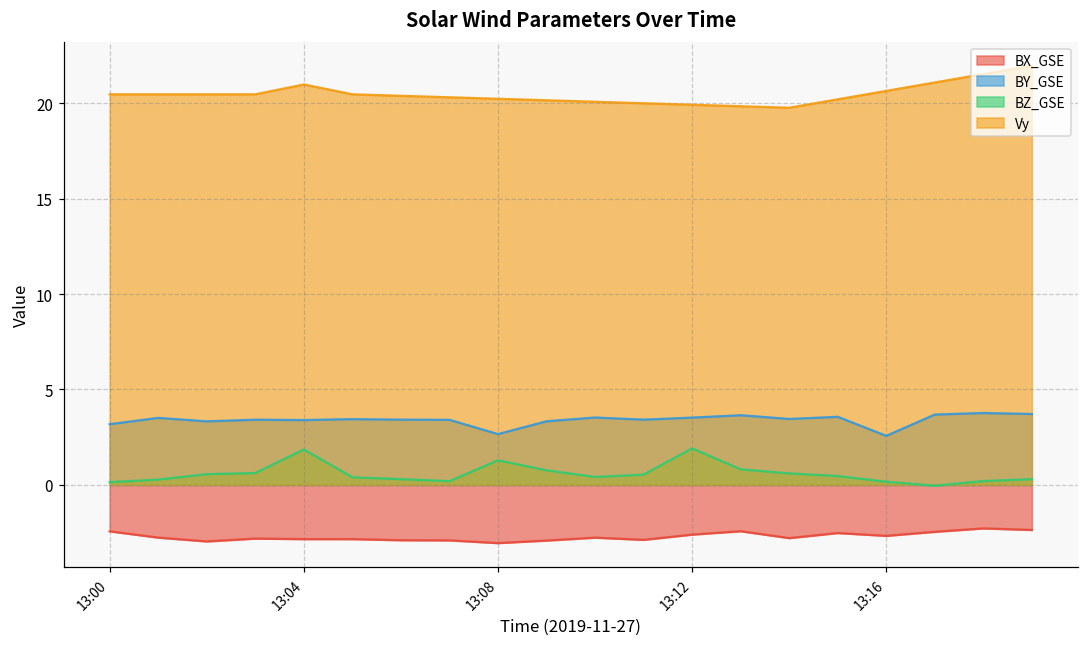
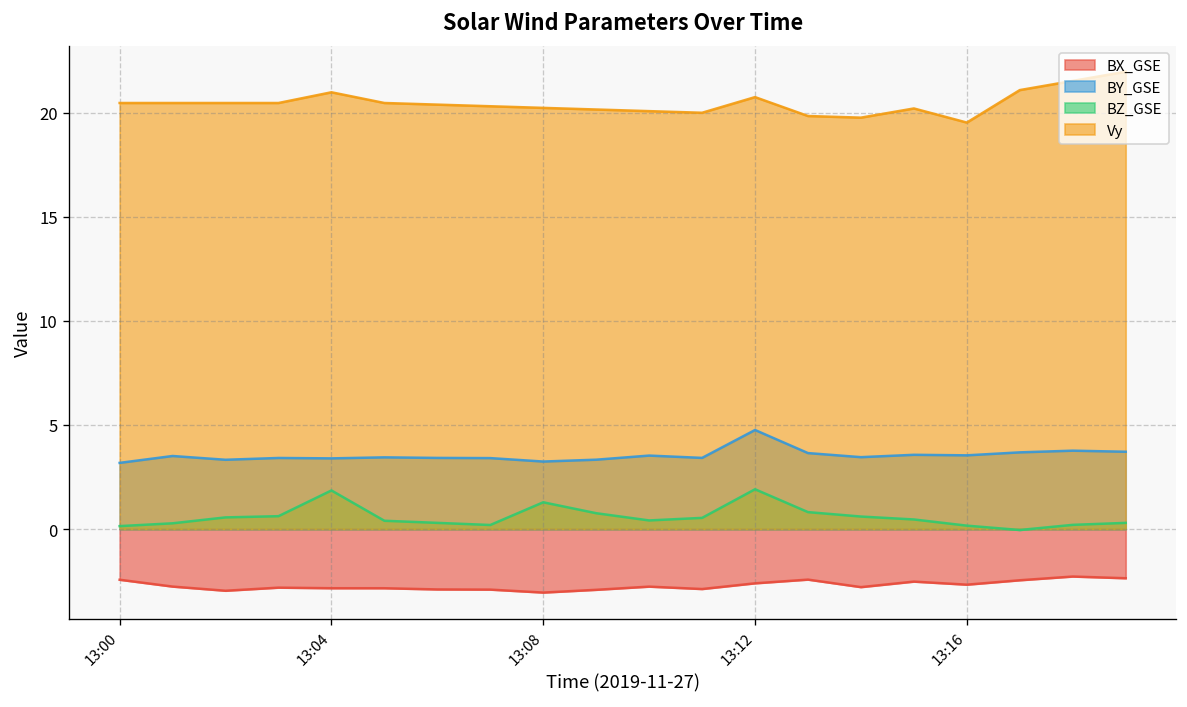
  {
    "BY_GSE": {
      "13:00": 3.2,
      "13:04": 3.4,
-     "13:08": 2.7,
-     "13:12": 3.5,
-     "13:16": 2.6
+     "13:08": 3.2,
+     "13:12": 4.8,
+     "13:16": 3.5
    },
    "BZ_GSE": {
      "13:04": 1.9,
      "13:08": 1.3,
      "13:12": 1.9,
      "13:16": 0.2
    },
    "Vy": {
      "13:00": 20.5,
      "13:04": 21.0,
      "13:08": 20.2,
-     "13:12": 19.9,
-     "13:16": 20.6
+     "13:12": 20.7,
+     "13:16": 19.5
    }
  }
